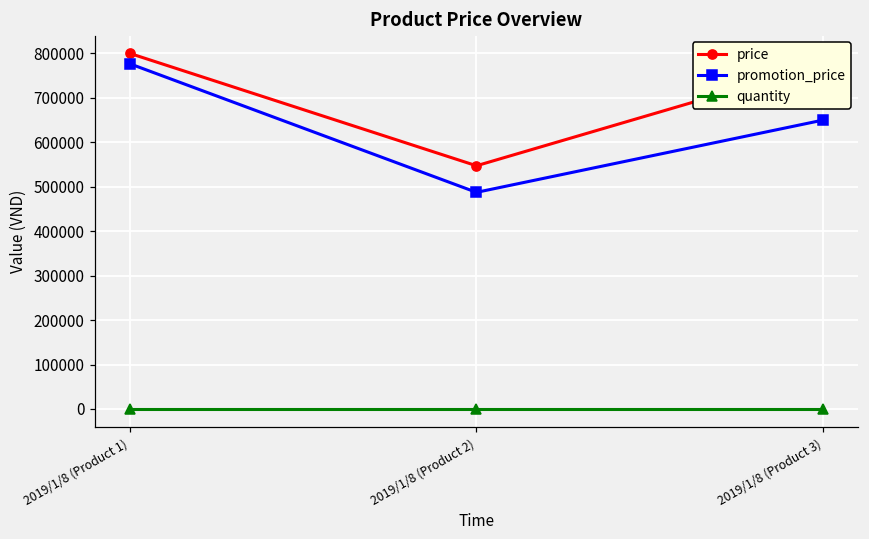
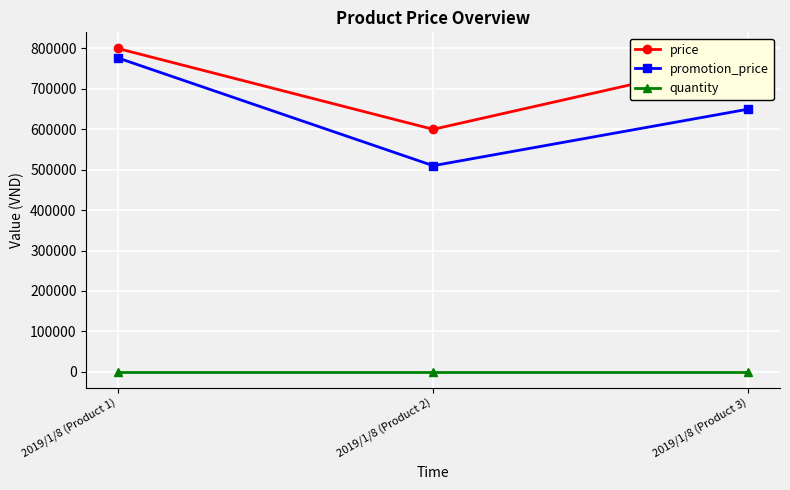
  {
    "price": {
      "2019/1/8 (Product 1)": 800000,
-     "2019/1/8 (Product 2)": 550000
+     "2019/1/8 (Product 2)": 600000
    },
    "promotion_price": {
      "2019/1/8 (Product 1)": 780000,
-     "2019/1/8 (Product 2)": 490000,
+     "2019/1/8 (Product 2)": 510000,
      "2019/1/8 (Product 3)": 650000
    },
    "quantity": {
      "2019/1/8 (Product 1)": 0,
      "2019/1/8 (Product 2)": 0,
      "2019/1/8 (Product 3)": 0
    }
  }
